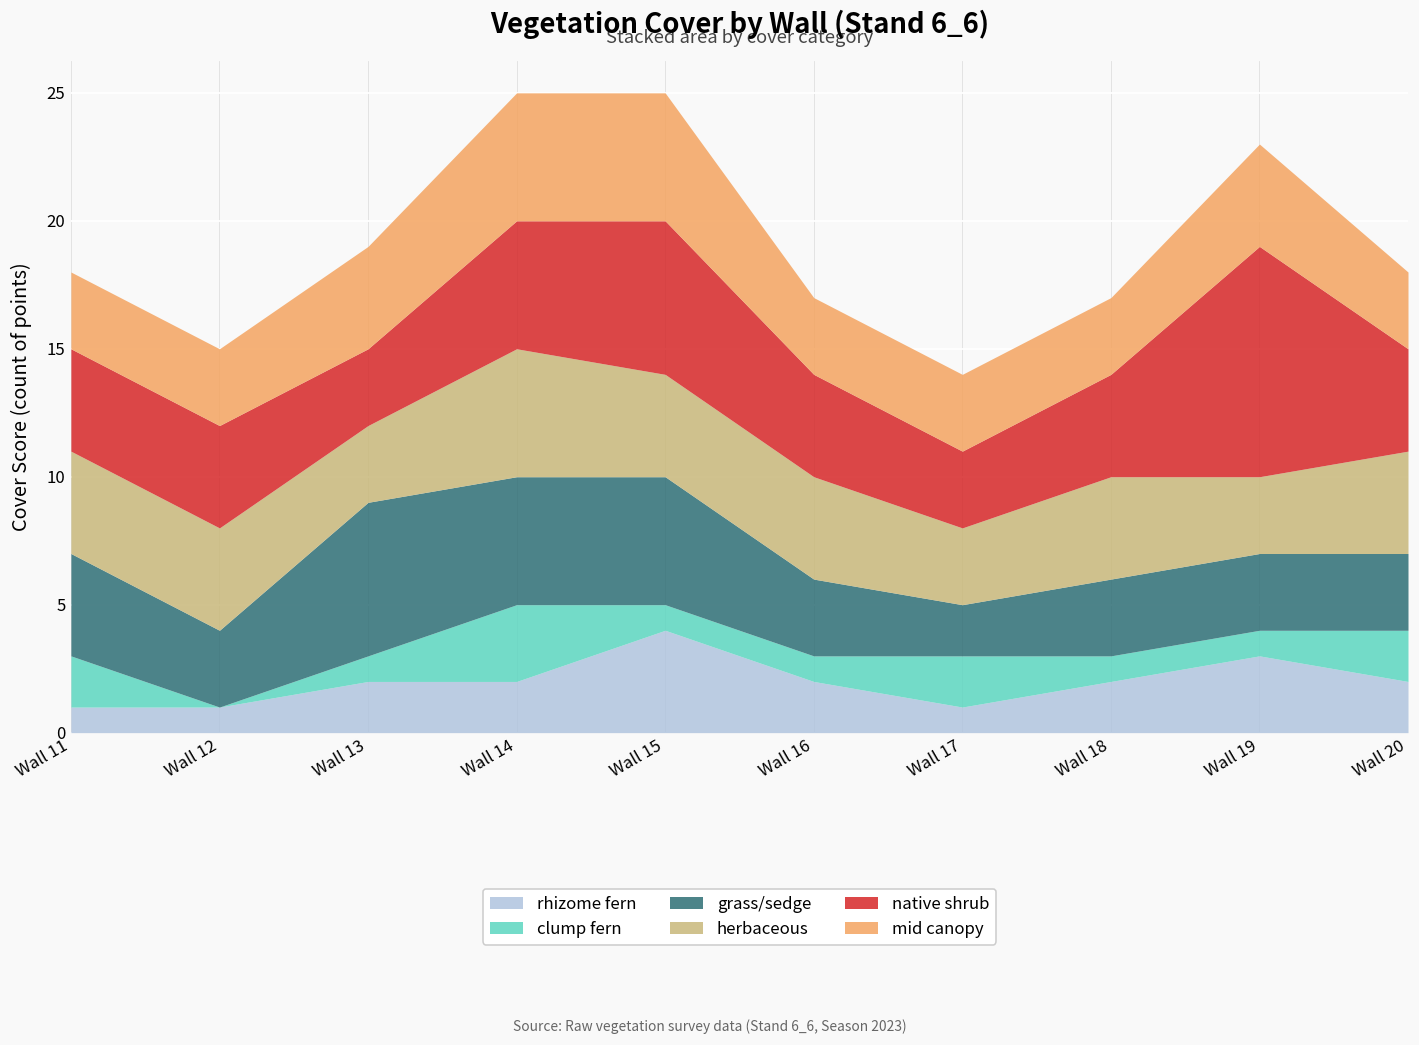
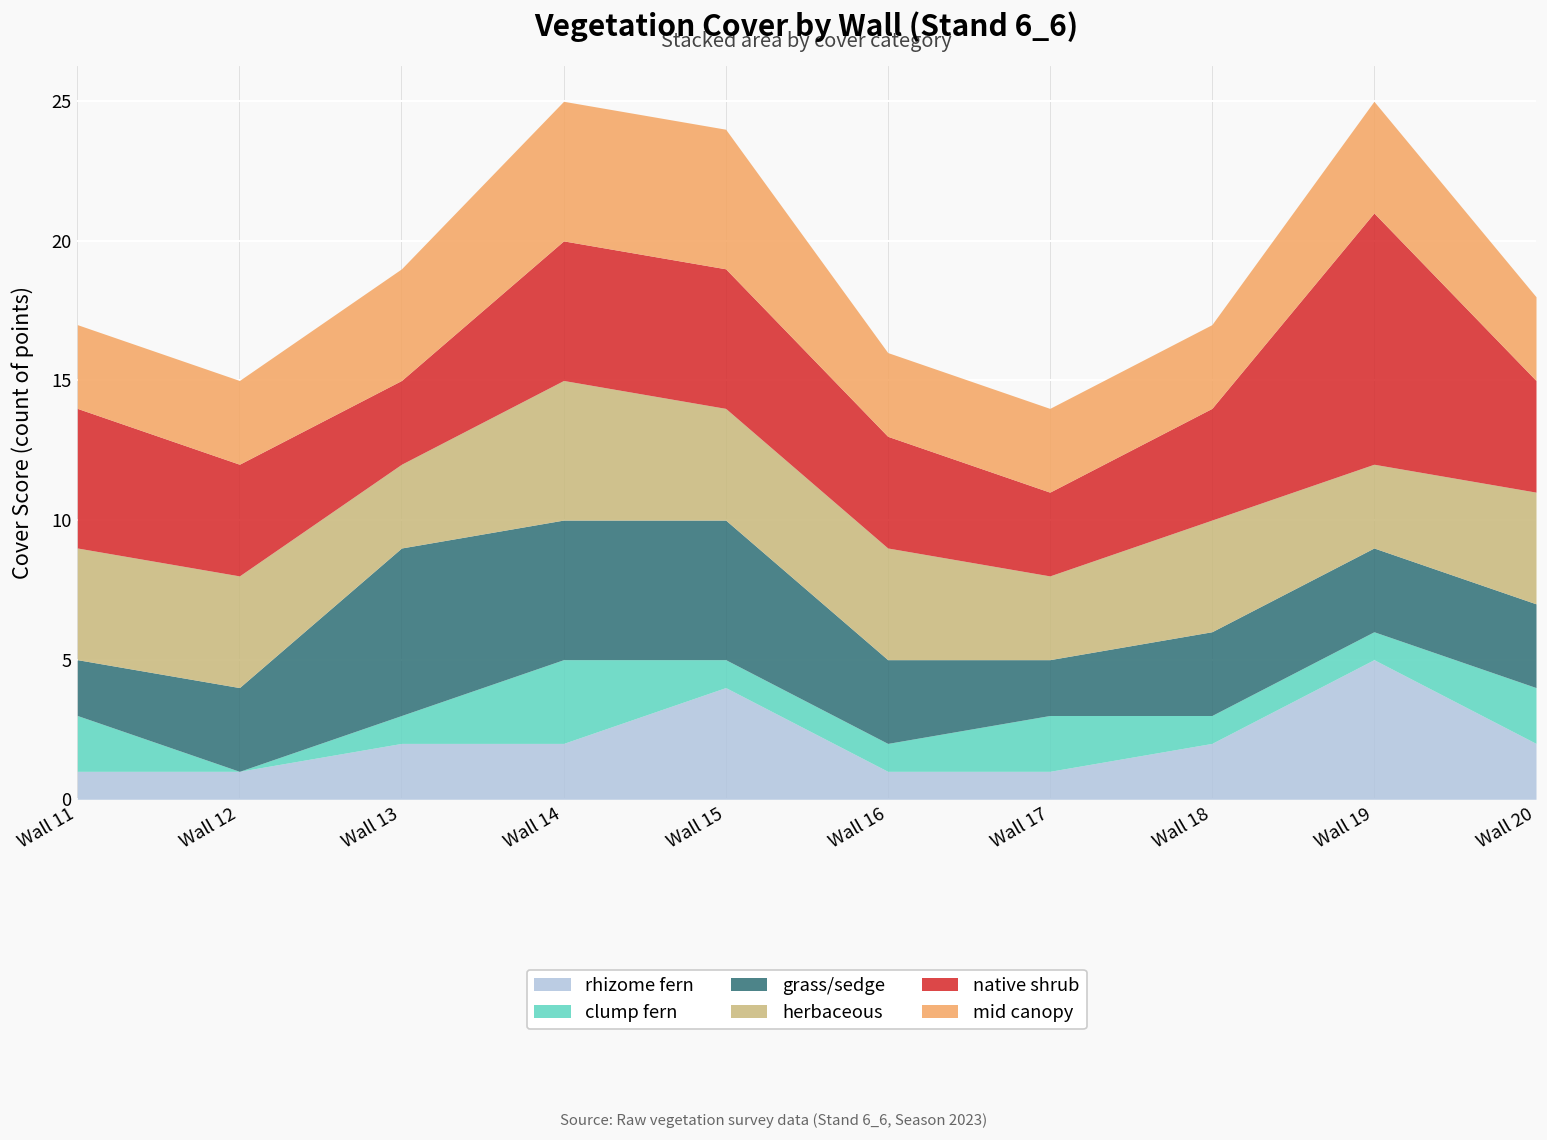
  {
    "rhizome fern": {
      "Wall 11": 1,
      "Wall 13": 2,
      "Wall 14": 2,
      "Wall 15": 4,
-     "Wall 16": 2,
+     "Wall 16": 1,
      "Wall 17": 1,
      "Wall 18": 2,
-     "Wall 19": 3,
+     "Wall 19": 5,
      "Wall 20": 2
    },
    "grass/sedge": {
-     "Wall 11": 4,
+     "Wall 11": 2,
      "Wall 12": 3,
      "Wall 13": 6,
      "Wall 14": 5,
      "Wall 15": 5,
      "Wall 16": 3,
      "Wall 17": 2,
      "Wall 18": 3,
      "Wall 19": 3,
      "Wall 20": 3
    },
    "native shrub": {
-     "Wall 11": 4,
+     "Wall 11": 5,
      "Wall 12": 4,
      "Wall 13": 3,
      "Wall 14": 5,
-     "Wall 15": 6,
+     "Wall 15": 5,
      "Wall 16": 4,
      "Wall 17": 3,
      "Wall 18": 4,
      "Wall 19": 9,
      "Wall 20": 4
    }
  }
